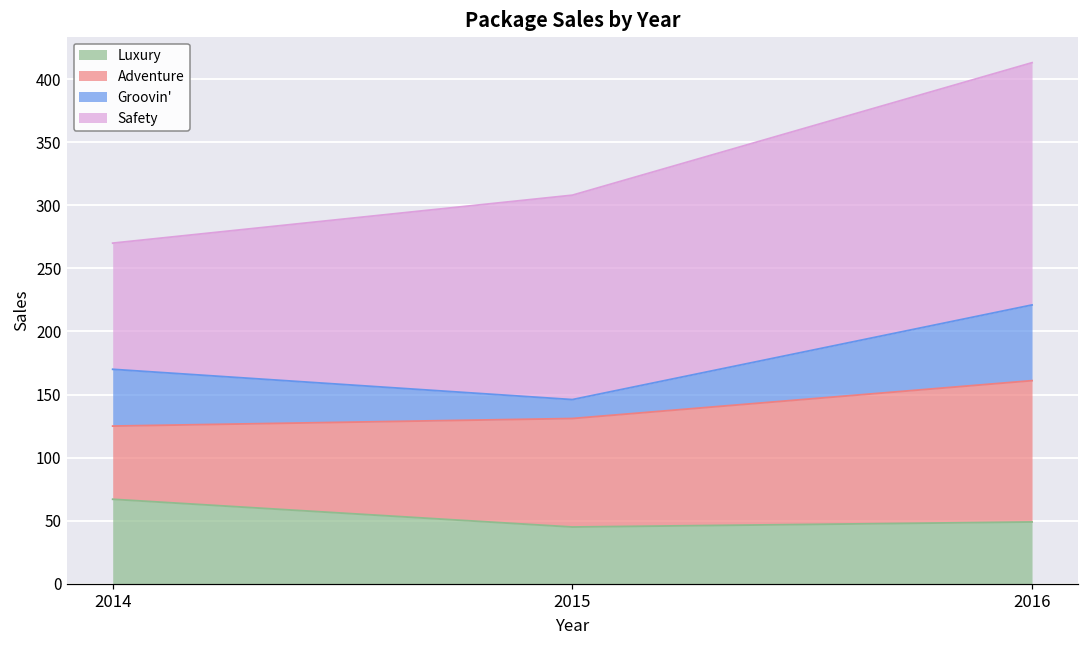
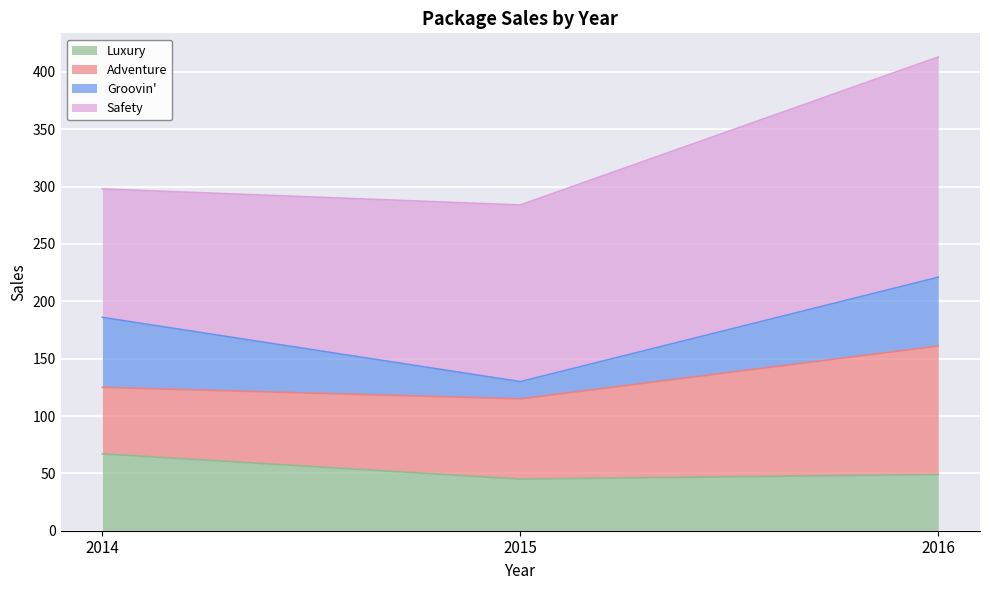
  {
    "Luxury": {
      "2014": 67,
      "2015": 45,
      "2016": 49
    },
    "Adventure": {
      "2014": 58,
-     "2015": 86,
+     "2015": 70,
      "2016": 112
    },
    "Groovin'": {
-     "2014": 45,
+     "2014": 61,
      "2015": 15,
      "2016": 60
    },
    "Safety": {
-     "2014": 100,
-     "2015": 162,
+     "2014": 112,
+     "2015": 154,
      "2016": 192
    }
  }
